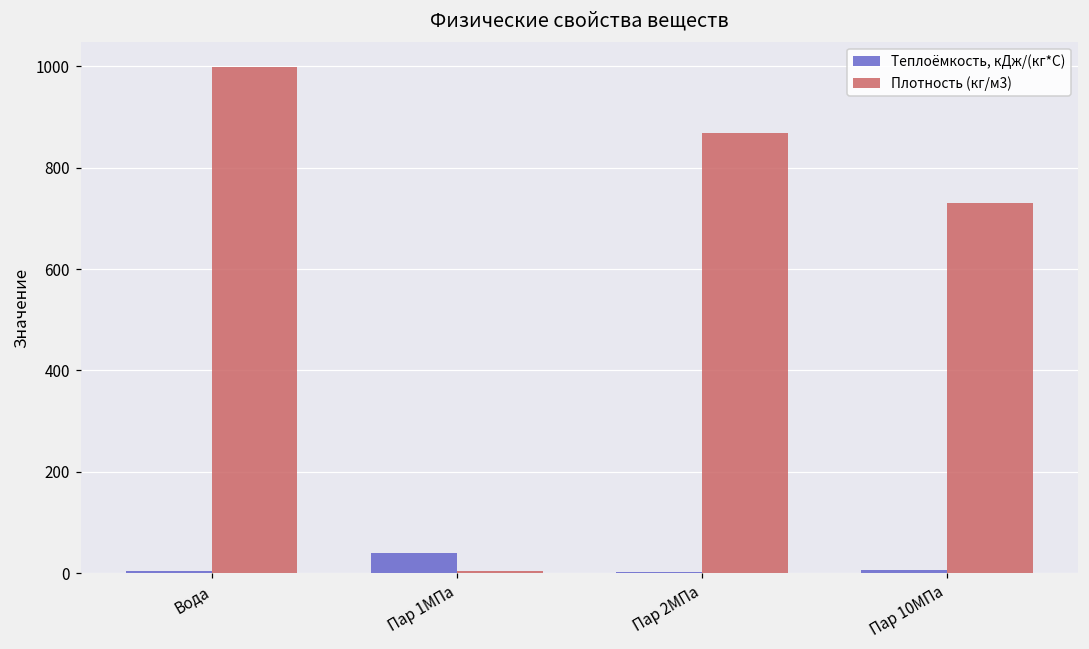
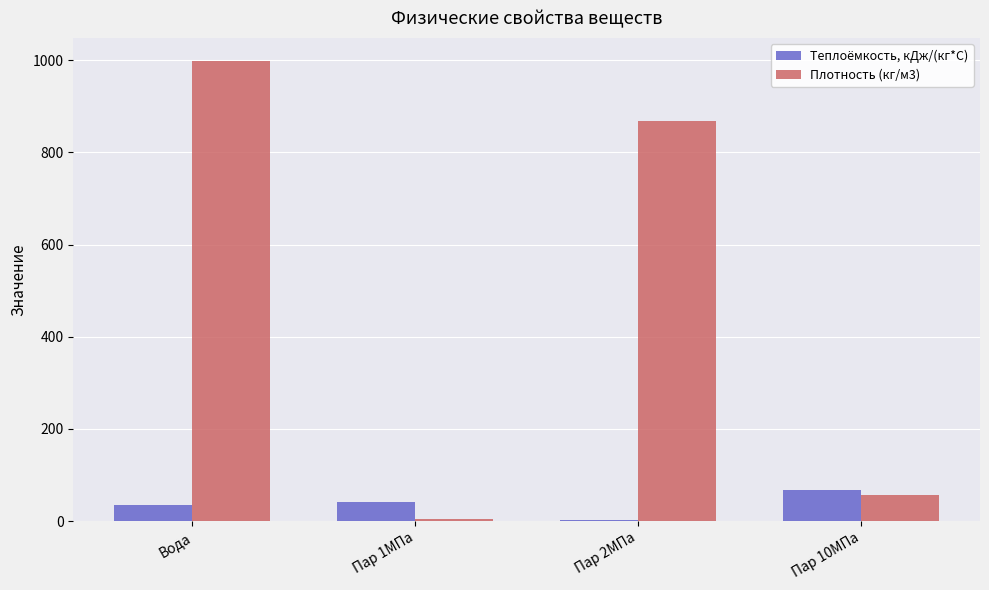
  {
    "Теплоёмкость, кДж/(кг*С)": {
-     "Вода": 0,
+     "Вода": 30,
      "Пар 1МПа": 40,
-     "Пар 10МПа": 10
+     "Пар 10МПа": 70
    },
    "Плотность (кг/м3)": {
      "Вода": 1000,
      "Пар 2МПа": 870,
-     "Пар 10МПа": 730
+     "Пар 10МПа": 60
    }
  }
